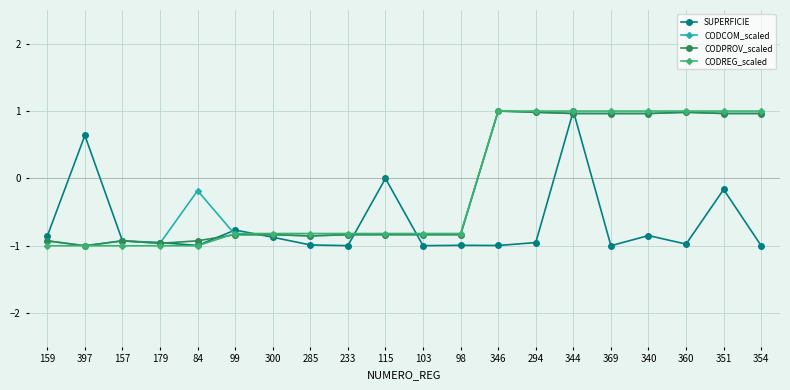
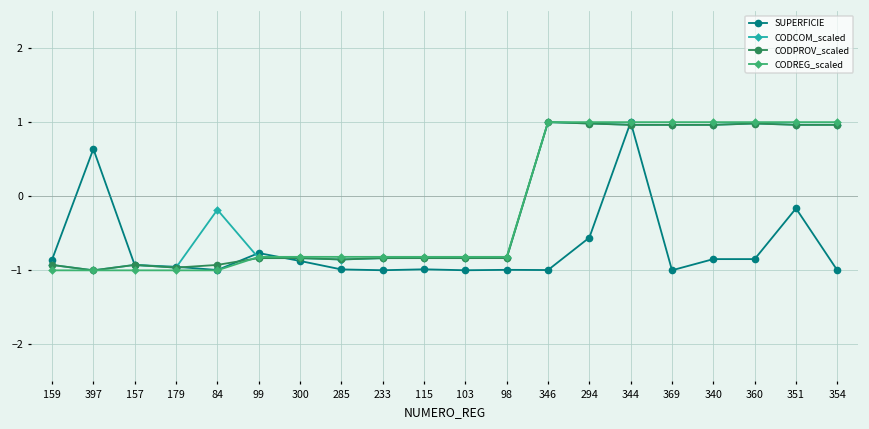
  {
    "SUPERFICIE": {
      "159": -0.9,
      "397": 0.6,
      "99": -0.8,
      "300": -0.9,
      "285": -1.0,
      "233": -1.0,
-     "115": 0.0,
+     "115": -1.0,
      "103": -1.0,
      "98": -1.0,
      "346": -1.0,
-     "294": -1.0,
+     "294": -0.6,
      "369": -1.0,
      "340": -0.8,
-     "360": -1.0,
+     "360": -0.8,
      "351": -0.2,
      "354": -1.0
    },
    "CODCOM_scaled": {
      "84": -0.2
    }
  }
